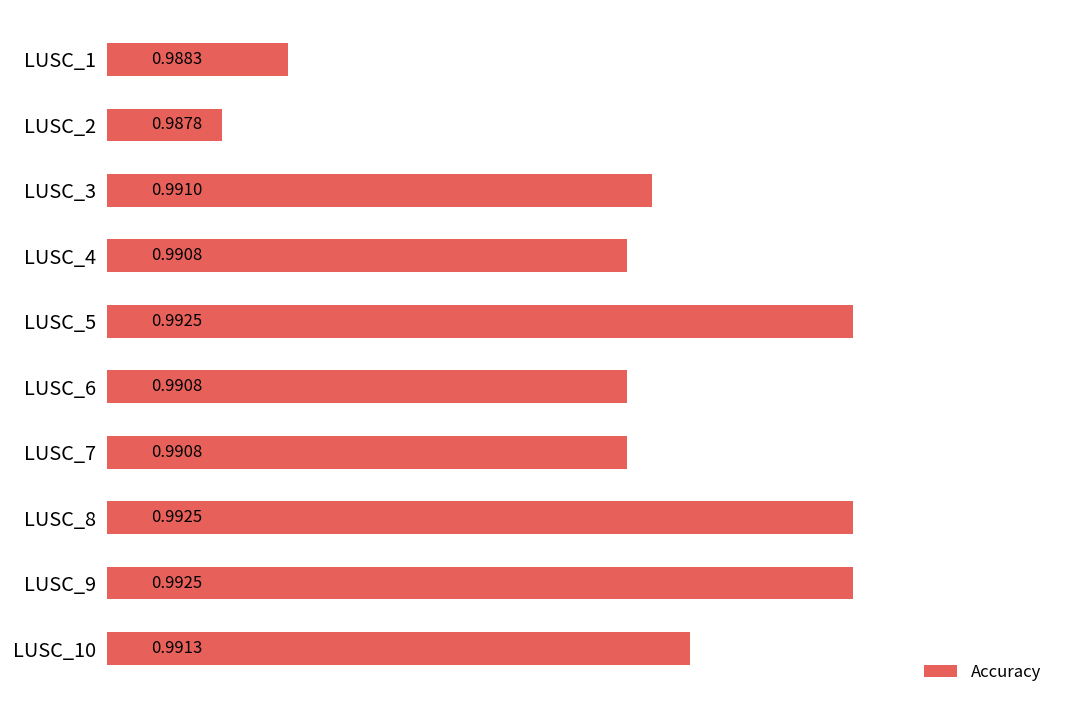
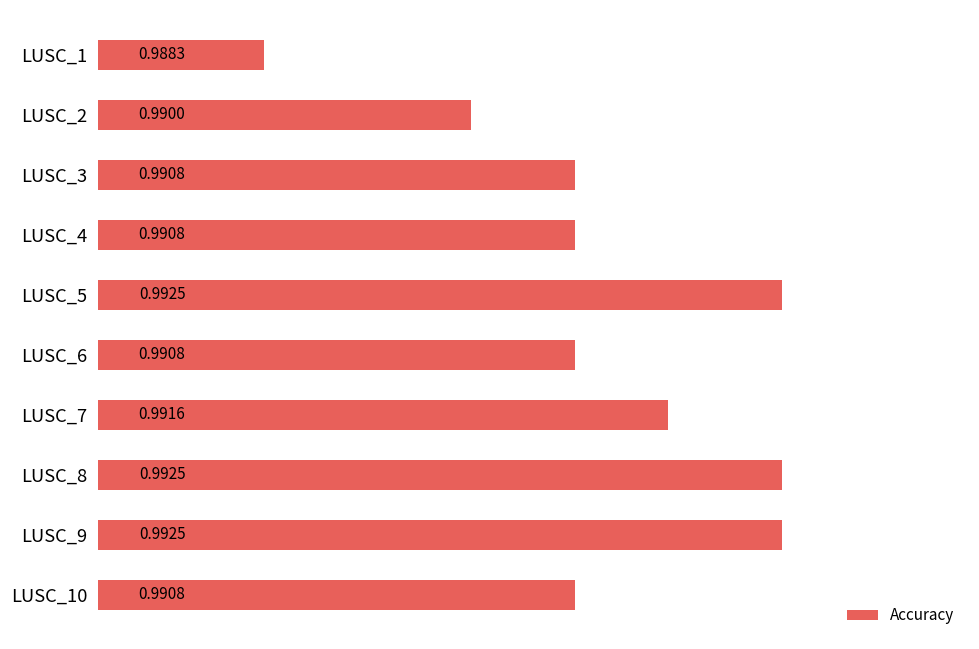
  {
    "LUSC_1": 0.9883,
-   "LUSC_2": 0.9878,
-   "LUSC_3": 0.9910,
+   "LUSC_2": 0.9900,
+   "LUSC_3": 0.9908,
    "LUSC_4": 0.9908,
    "LUSC_5": 0.9925,
    "LUSC_6": 0.9908,
-   "LUSC_7": 0.9908,
+   "LUSC_7": 0.9916,
    "LUSC_8": 0.9925,
    "LUSC_9": 0.9925,
-   "LUSC_10": 0.9913
+   "LUSC_10": 0.9908
  }
